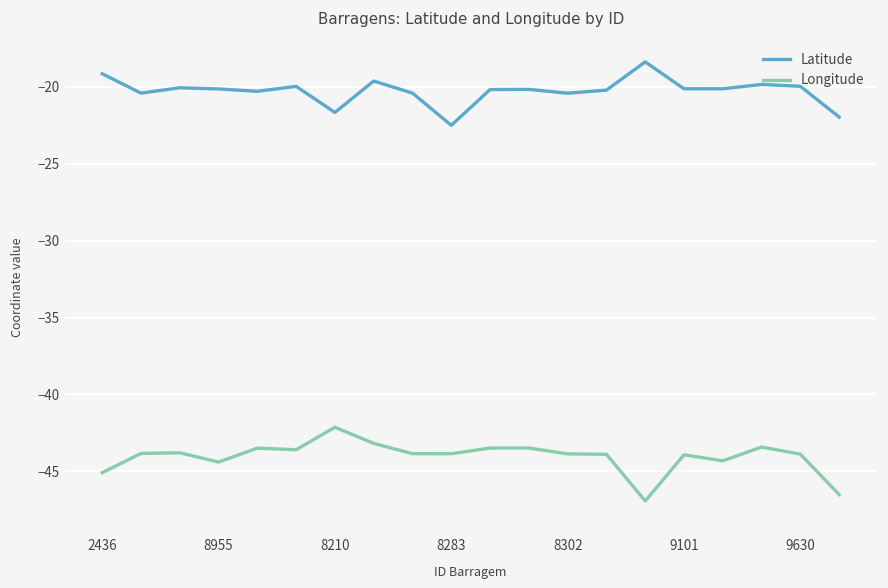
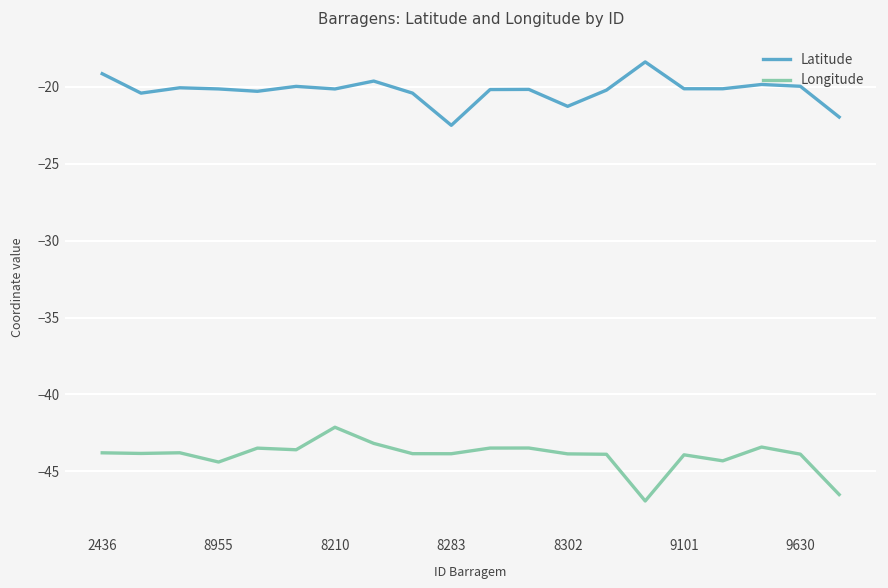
  {
    "Latitude": {
      "2436": -19.1,
      "8955": -20.1,
-     "8210": -21.7,
+     "8210": -20.1,
      "8283": -22.5,
-     "8302": -20.4,
+     "8302": -21.3,
      "9101": -20.1
    },
    "Longitude": {
-     "2436": -45.1,
+     "2436": -43.8,
      "8955": -44.4,
      "8210": -42.1,
      "8283": -43.9,
      "8302": -43.9,
      "9101": -43.9,
      "9630": -43.9
    }
  }
